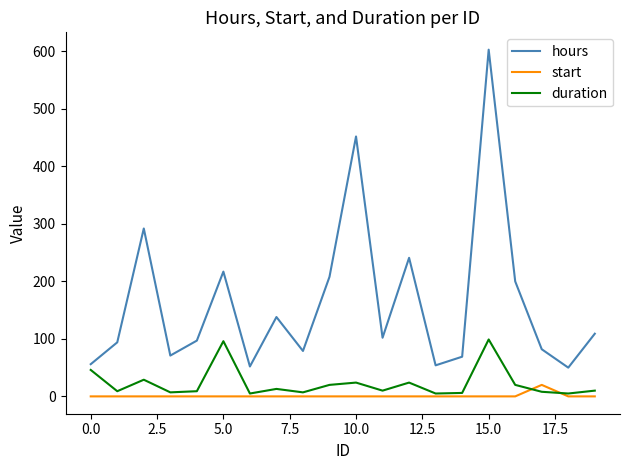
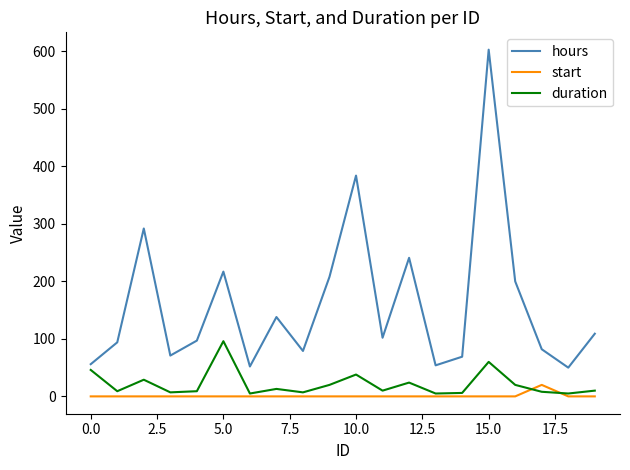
  {
    "hours": {
      "0.0": 60,
      "5.0": 220,
-     "10.0": 450,
+     "10.0": 380,
      "15.0": 600
    },
    "start": {
      "0.0": 0,
      "5.0": 0,
      "10.0": 0,
      "15.0": 0
    },
    "duration": {
      "0.0": 50,
      "5.0": 100,
-     "10.0": 20,
-     "15.0": 100
+     "10.0": 40,
+     "15.0": 60
    }
  }
